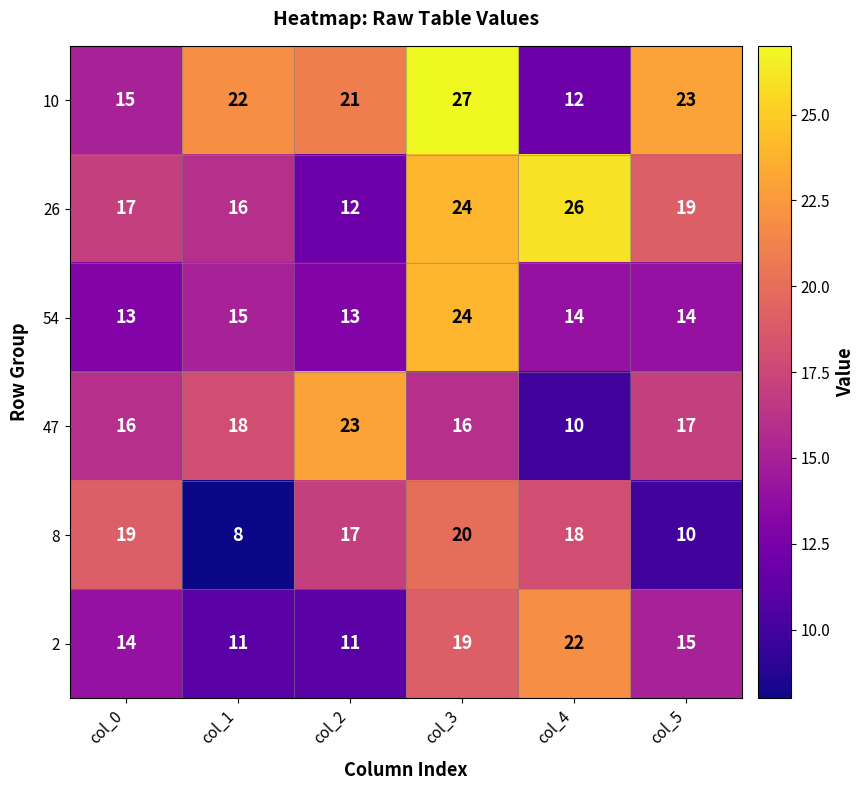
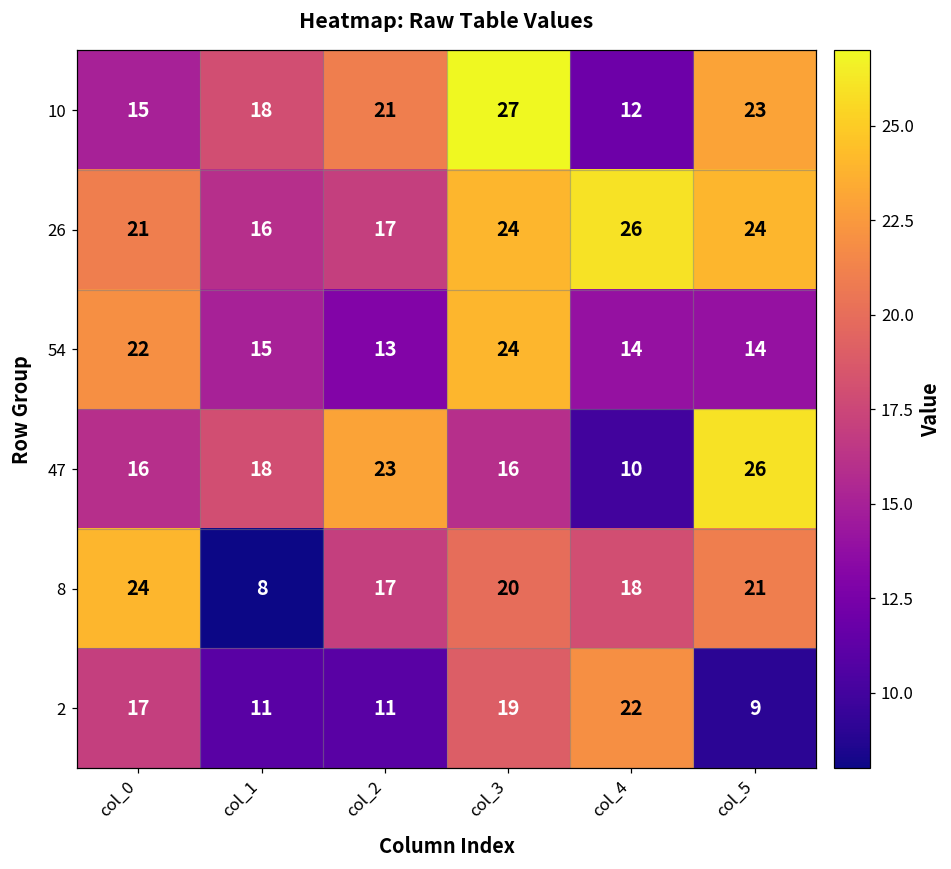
  {
    "10": {
      "col_0": 15,
-     "col_1": 22,
+     "col_1": 18,
      "col_2": 21,
      "col_3": 27,
      "col_4": 12,
      "col_5": 23
    },
    "26": {
-     "col_0": 17,
+     "col_0": 21,
      "col_1": 16,
-     "col_2": 12,
+     "col_2": 17,
      "col_3": 24,
      "col_4": 26,
-     "col_5": 19
+     "col_5": 24
    },
    "54": {
-     "col_0": 13,
+     "col_0": 22,
      "col_1": 15,
      "col_2": 13,
      "col_3": 24,
      "col_4": 14,
      "col_5": 14
    },
    "47": {
      "col_0": 16,
      "col_1": 18,
      "col_2": 23,
      "col_3": 16,
      "col_4": 10,
-     "col_5": 17
+     "col_5": 26
    },
    "8": {
-     "col_0": 19,
+     "col_0": 24,
      "col_1": 8,
      "col_2": 17,
      "col_3": 20,
      "col_4": 18,
-     "col_5": 10
+     "col_5": 21
    },
    "2": {
-     "col_0": 14,
+     "col_0": 17,
      "col_1": 11,
      "col_2": 11,
      "col_3": 19,
      "col_4": 22,
-     "col_5": 15
+     "col_5": 9
    }
  }
